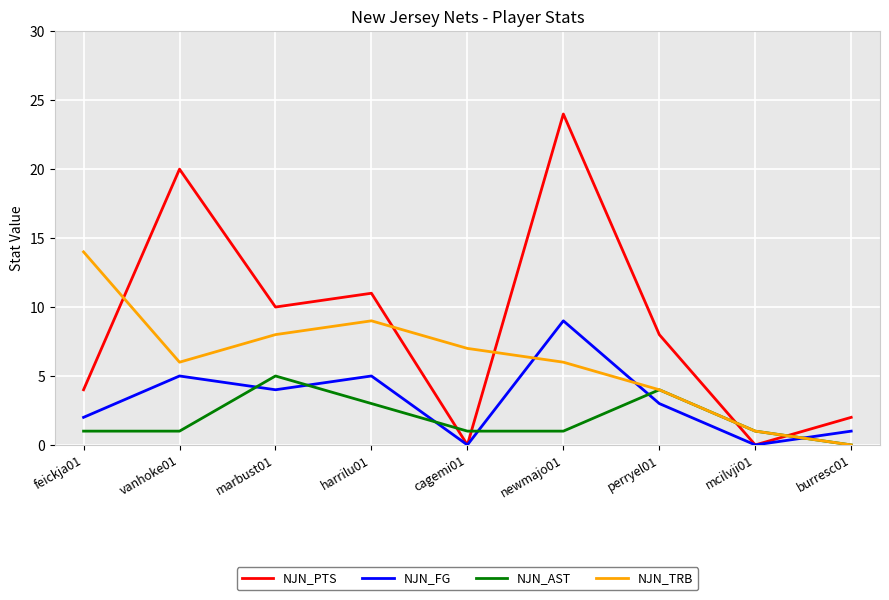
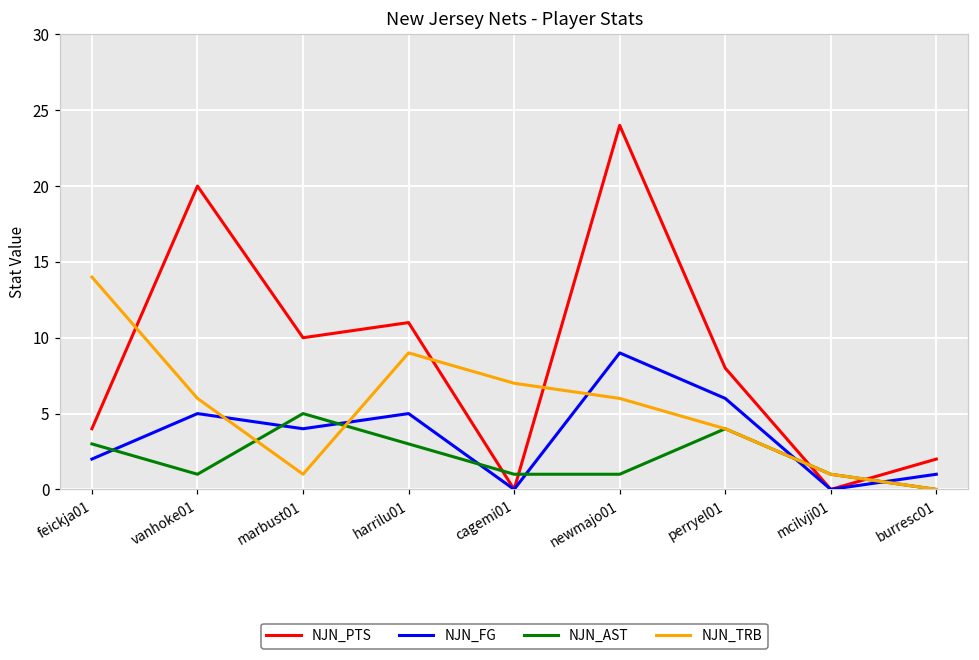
  {
    "NJN_PTS": {
      "feickja01": 4,
      "vanhoke01": 20,
      "marbust01": 10,
      "harrilu01": 11,
      "newmajo01": 24,
      "perryel01": 8,
      "burresc01": 2
    },
    "NJN_FG": {
      "feickja01": 2,
      "vanhoke01": 5,
      "marbust01": 4,
      "harrilu01": 5,
      "newmajo01": 9,
-     "perryel01": 3,
+     "perryel01": 6,
      "burresc01": 1
    },
    "NJN_AST": {
-     "feickja01": 1,
+     "feickja01": 3,
      "vanhoke01": 1,
      "marbust01": 5,
      "harrilu01": 3,
      "cagemi01": 1,
      "newmajo01": 1
    },
    "NJN_TRB": {
      "feickja01": 14,
      "vanhoke01": 6,
-     "marbust01": 8,
+     "marbust01": 1,
      "harrilu01": 9,
      "cagemi01": 7,
      "newmajo01": 6
    }
  }
